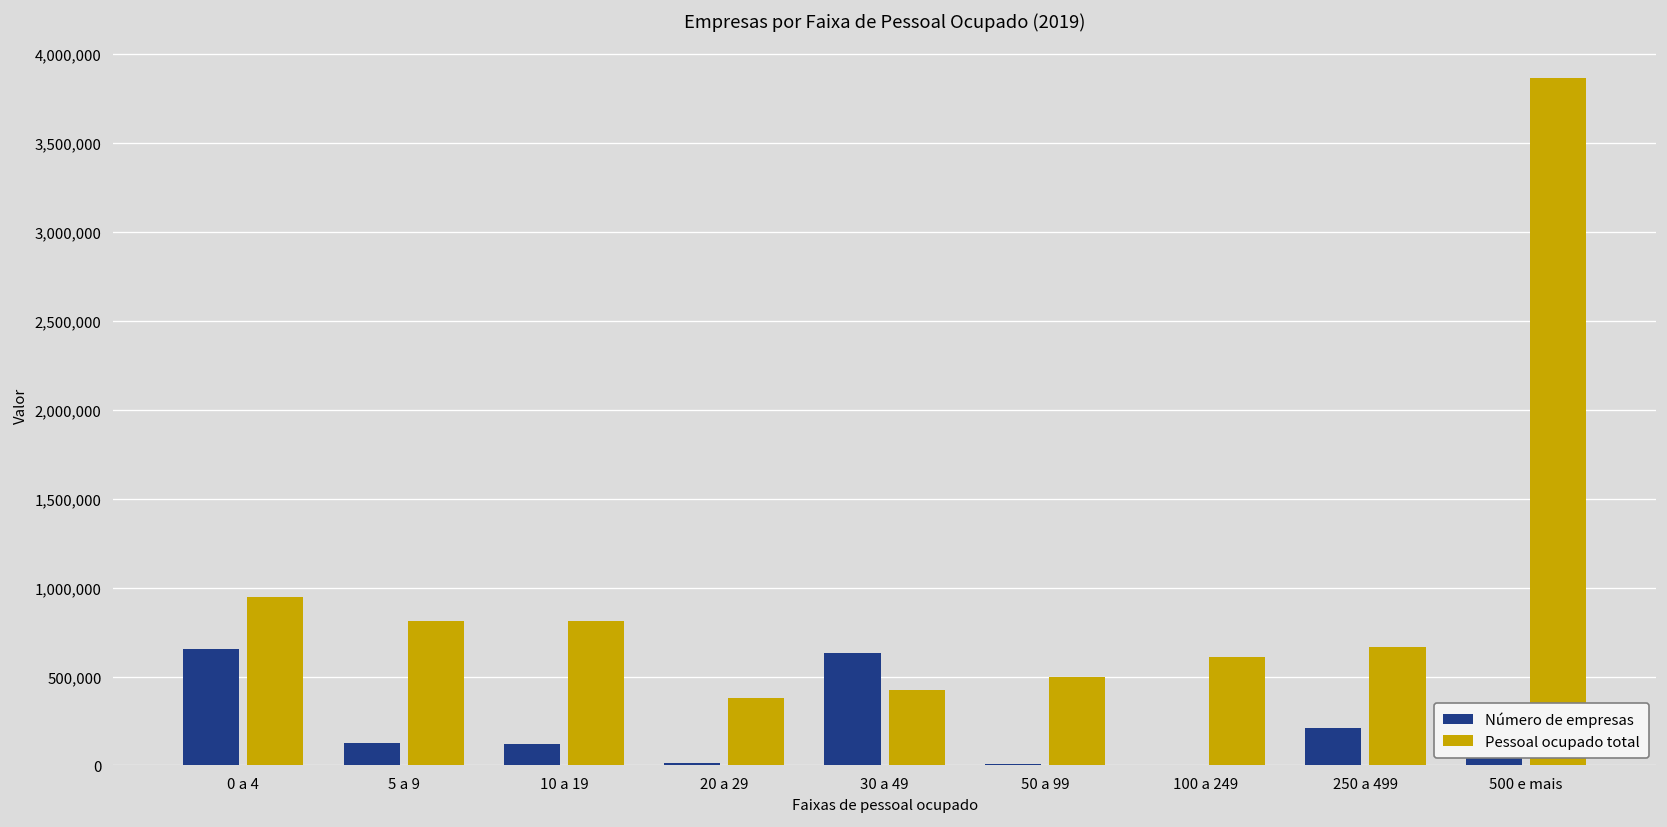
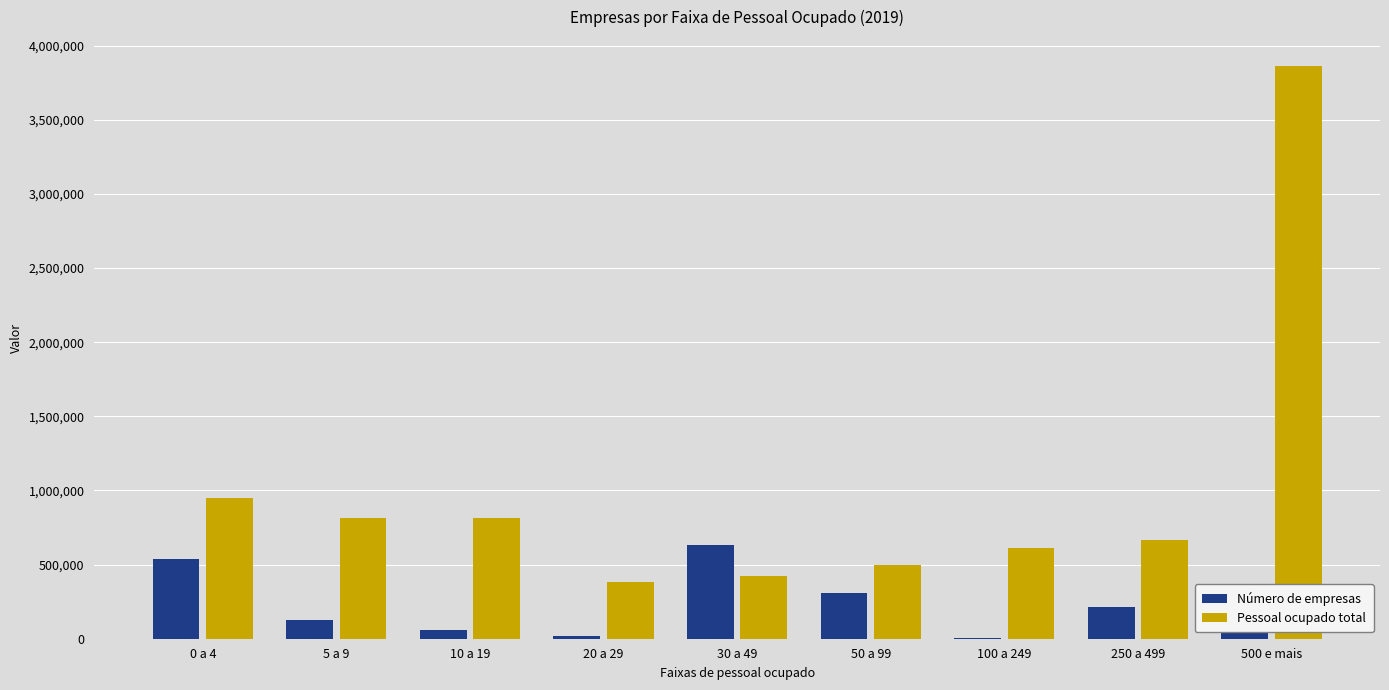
  {
    "Número de empresas": {
-     "0 a 4": "650,000",
+     "0 a 4": "540,000",
      "5 a 9": "130,000",
-     "10 a 19": "120,000",
+     "10 a 19": "60,000",
      "30 a 49": "630,000",
-     "50 a 99": "10,000",
+     "50 a 99": "310,000",
      "250 a 499": "210,000"
    },
    "Pessoal ocupado total": {
      "0 a 4": "950,000",
      "5 a 9": "810,000",
      "10 a 19": "810,000",
      "20 a 29": "380,000",
      "30 a 49": "420,000",
      "50 a 99": "500,000",
      "100 a 249": "610,000",
      "250 a 499": "670,000",
      "500 e mais": "3,860,000"
    }
  }
